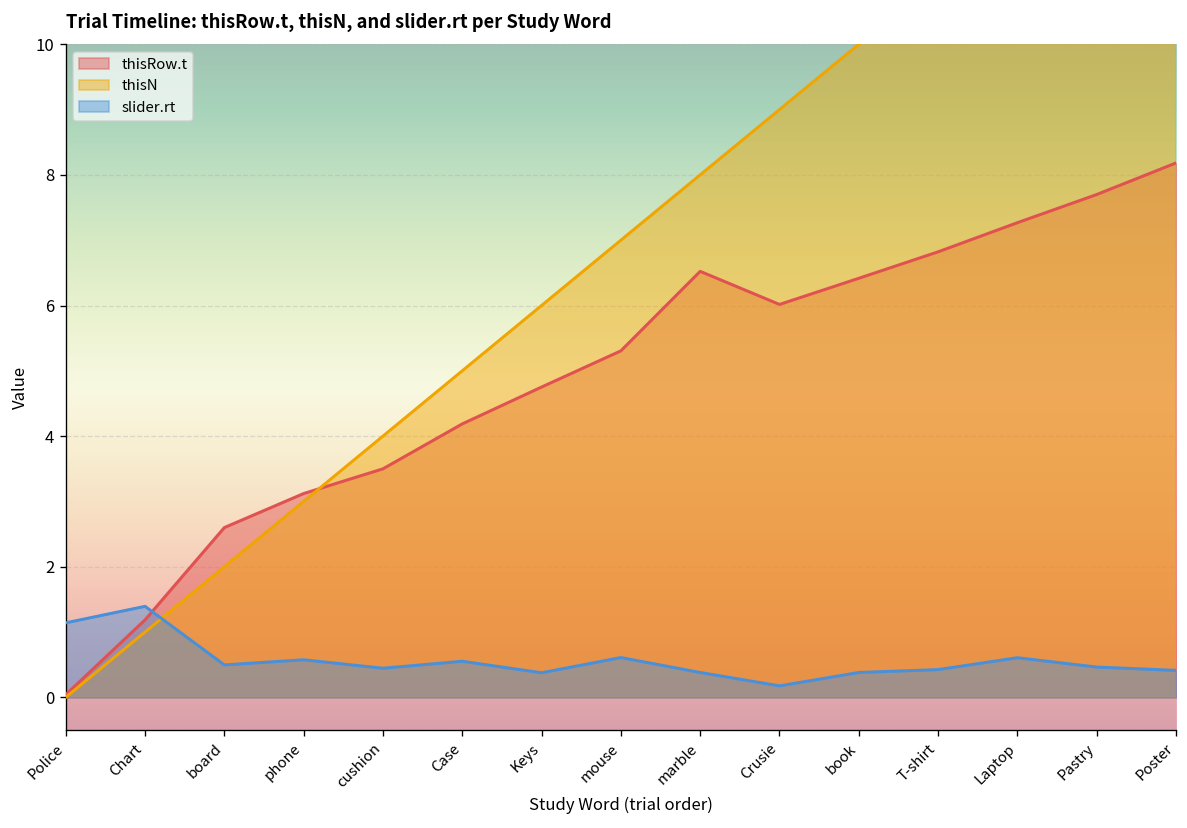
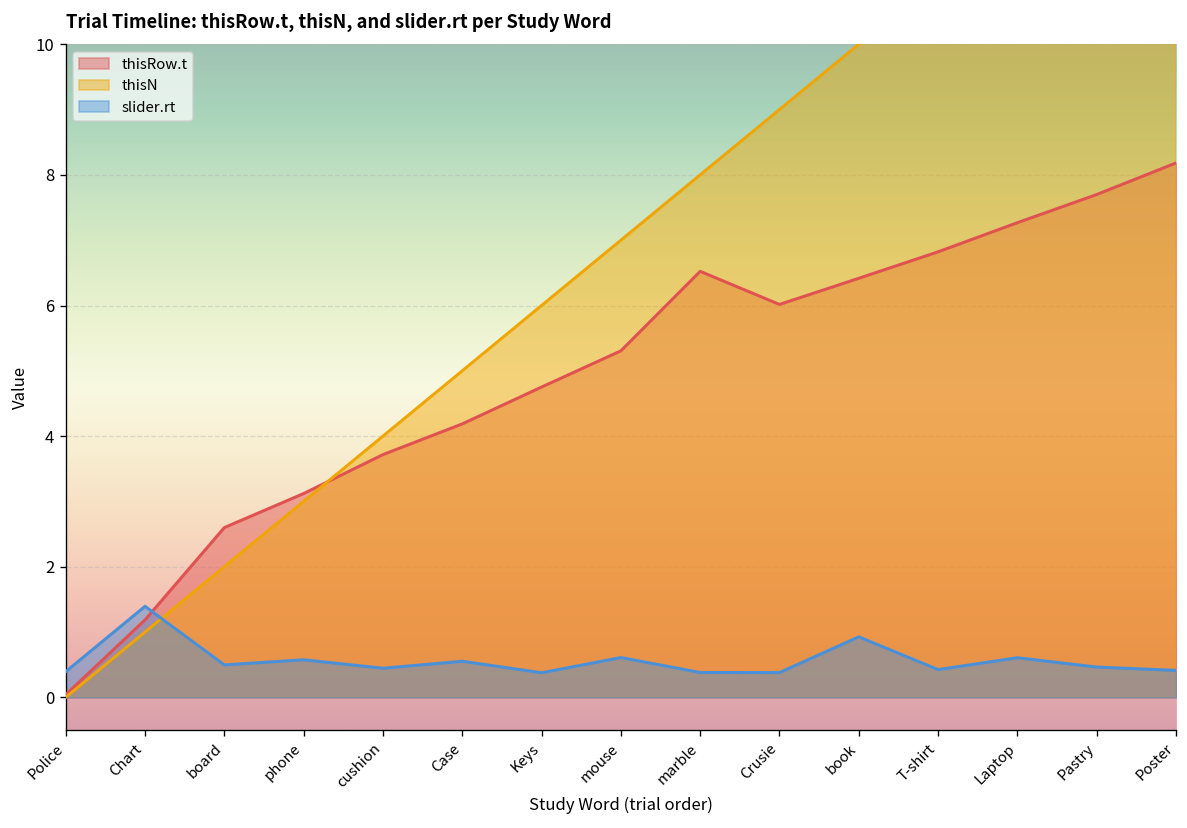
  {
    "thisRow.t": {
      "Chart": 1.2,
      "board": 2.6,
      "phone": 3.1,
-     "cushion": 3.5,
+     "cushion": 3.7,
      "Case": 4.2,
      "Keys": 4.8,
      "mouse": 5.3,
      "marble": 6.5,
      "Crusie": 6.0,
      "book": 6.4,
      "T-shirt": 6.8,
      "Laptop": 7.3,
      "Pastry": 7.7,
      "Poster": 8.2
    },
    "thisN": {
      "Chart": 1.0,
      "board": 2.0,
      "phone": 3.0,
      "cushion": 4.0,
      "Case": 5.0,
      "Keys": 6.0,
      "mouse": 7.0,
      "marble": 8.0,
      "Crusie": 9.0,
      "book": 10.0
    },
    "slider.rt": {
-     "Police": 1.1,
+     "Police": 0.4,
      "Chart": 1.4,
      "board": 0.5,
      "phone": 0.6,
      "cushion": 0.4,
      "Case": 0.6,
      "Keys": 0.4,
      "mouse": 0.6,
      "marble": 0.4,
-     "Crusie": 0.2,
-     "book": 0.4,
+     "Crusie": 0.4,
+     "book": 0.9,
      "T-shirt": 0.4,
      "Laptop": 0.6,
      "Pastry": 0.5,
      "Poster": 0.4
    }
  }
